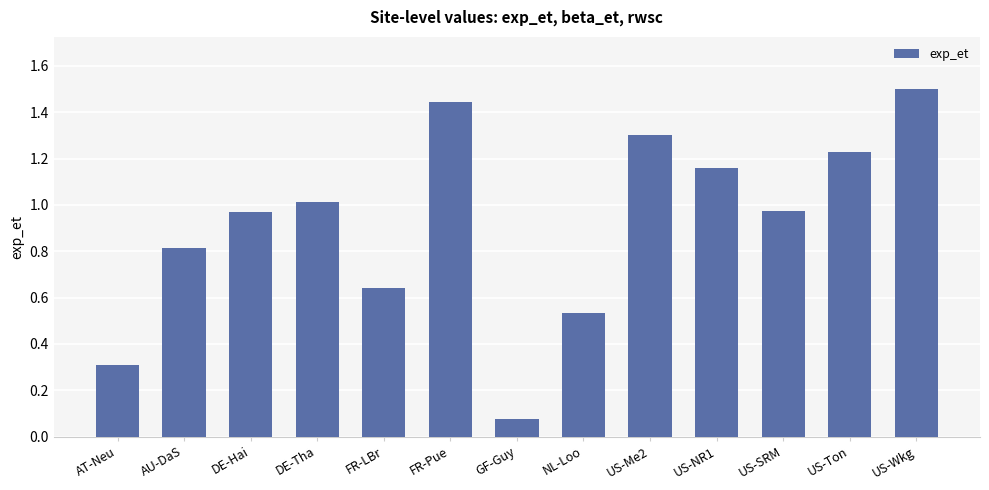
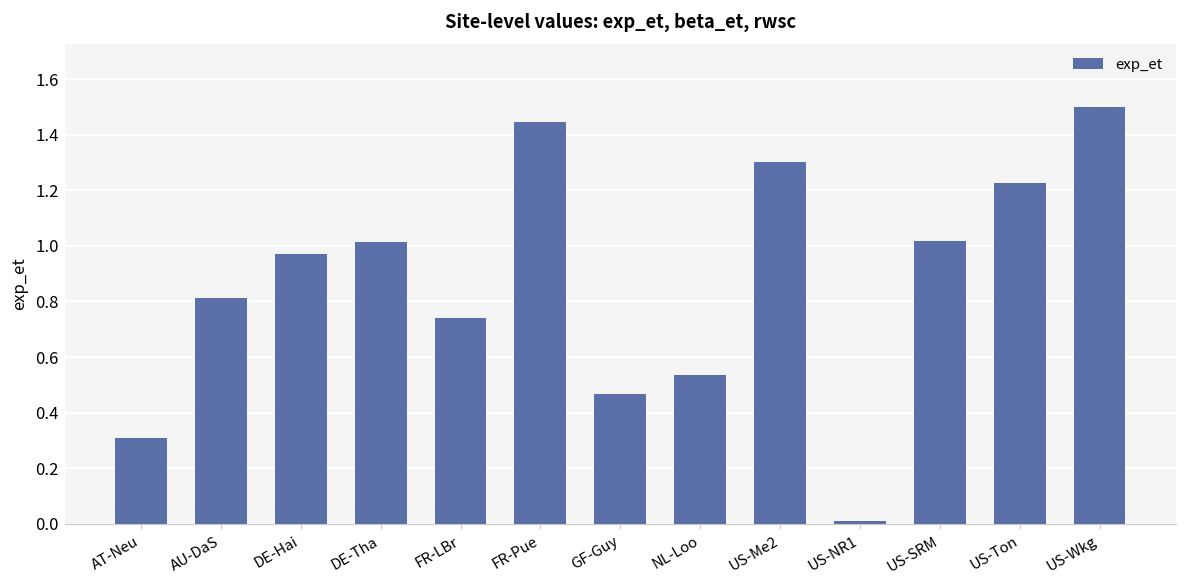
  {
    "AT-Neu": 0.31,
    "AU-DaS": 0.81,
    "DE-Hai": 0.97,
    "DE-Tha": 1.01,
-   "FR-LBr": 0.64,
+   "FR-LBr": 0.74,
    "FR-Pue": 1.45,
-   "GF-Guy": 0.08,
+   "GF-Guy": 0.47,
    "NL-Loo": 0.53,
    "US-Me2": 1.30,
-   "US-NR1": 1.16,
-   "US-SRM": 0.97,
+   "US-NR1": 0.01,
+   "US-SRM": 1.02,
    "US-Ton": 1.23,
    "US-Wkg": 1.50
  }
